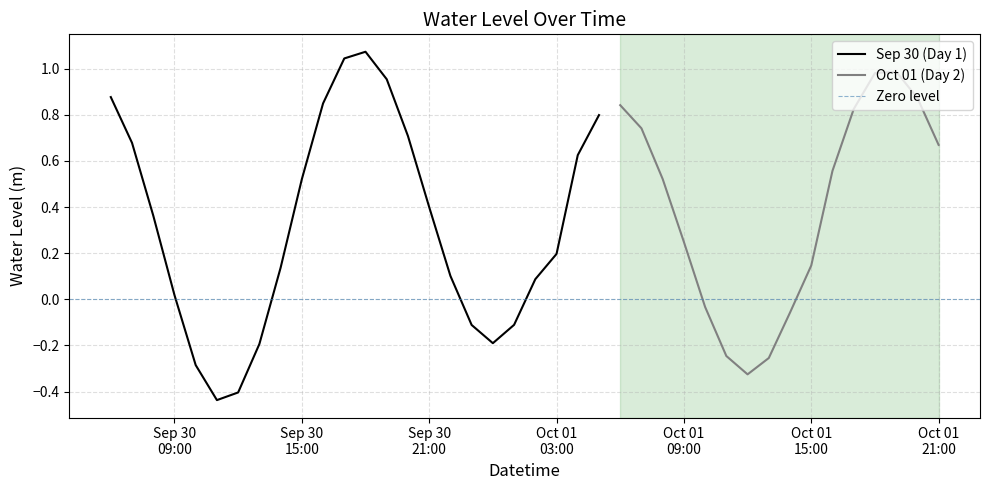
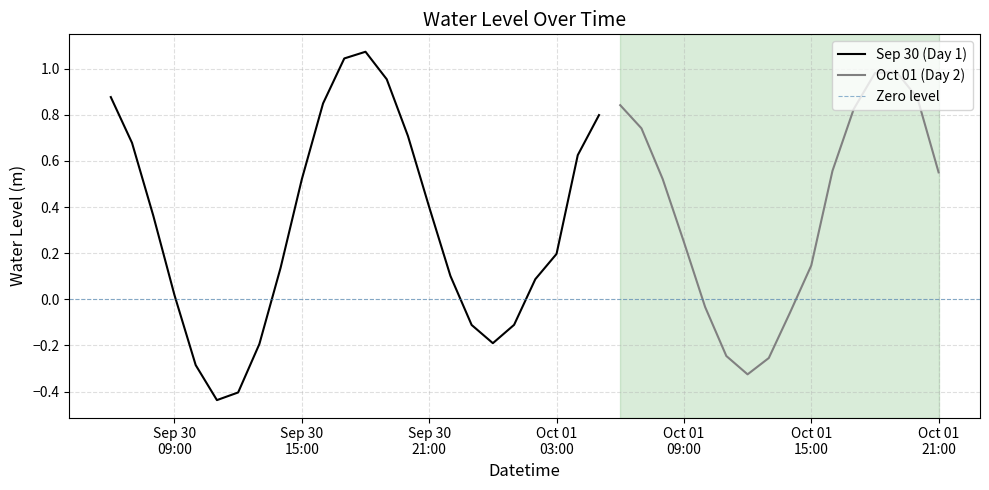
  {
    "Sep 30 (Day 1)": {
      "Sep 30 09:00": 0.02,
      "Sep 30 15:00": 0.52,
      "Sep 30 21:00": 0.40,
      "Oct 01 03:00": 0.20
    },
    "Oct 01 (Day 2)": {
      "Oct 01 09:00": 0.25,
      "Oct 01 15:00": 0.15,
-     "Oct 01 21:00": 0.67
+     "Oct 01 21:00": 0.55
    }
  }
